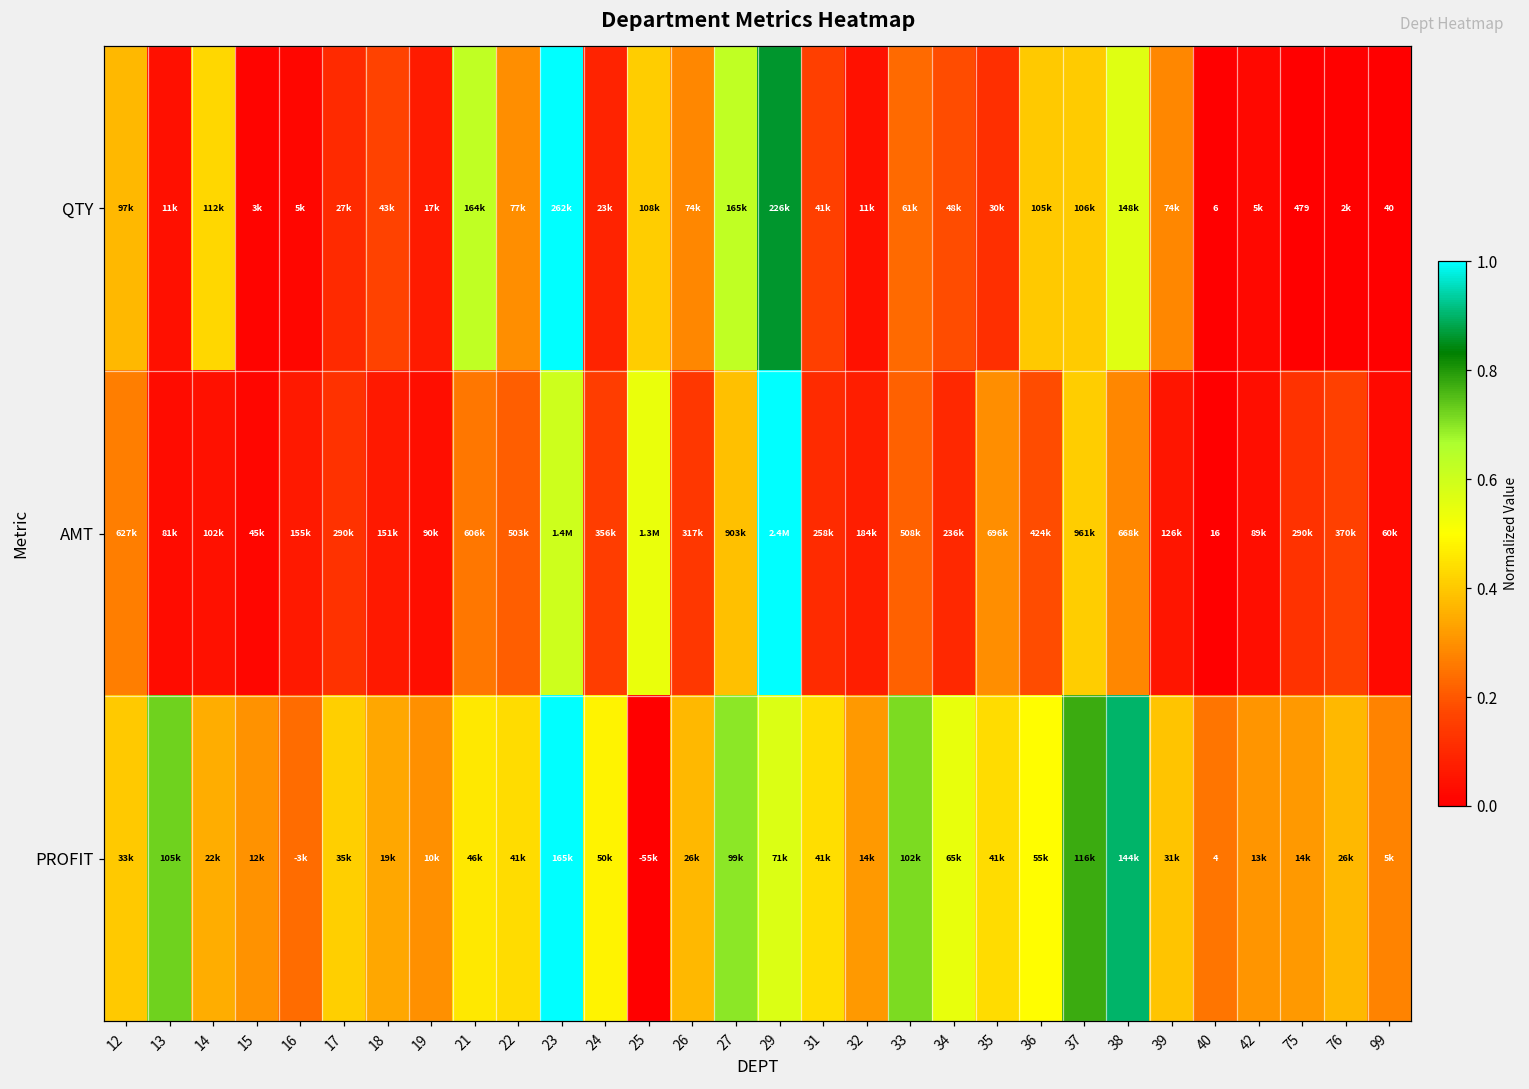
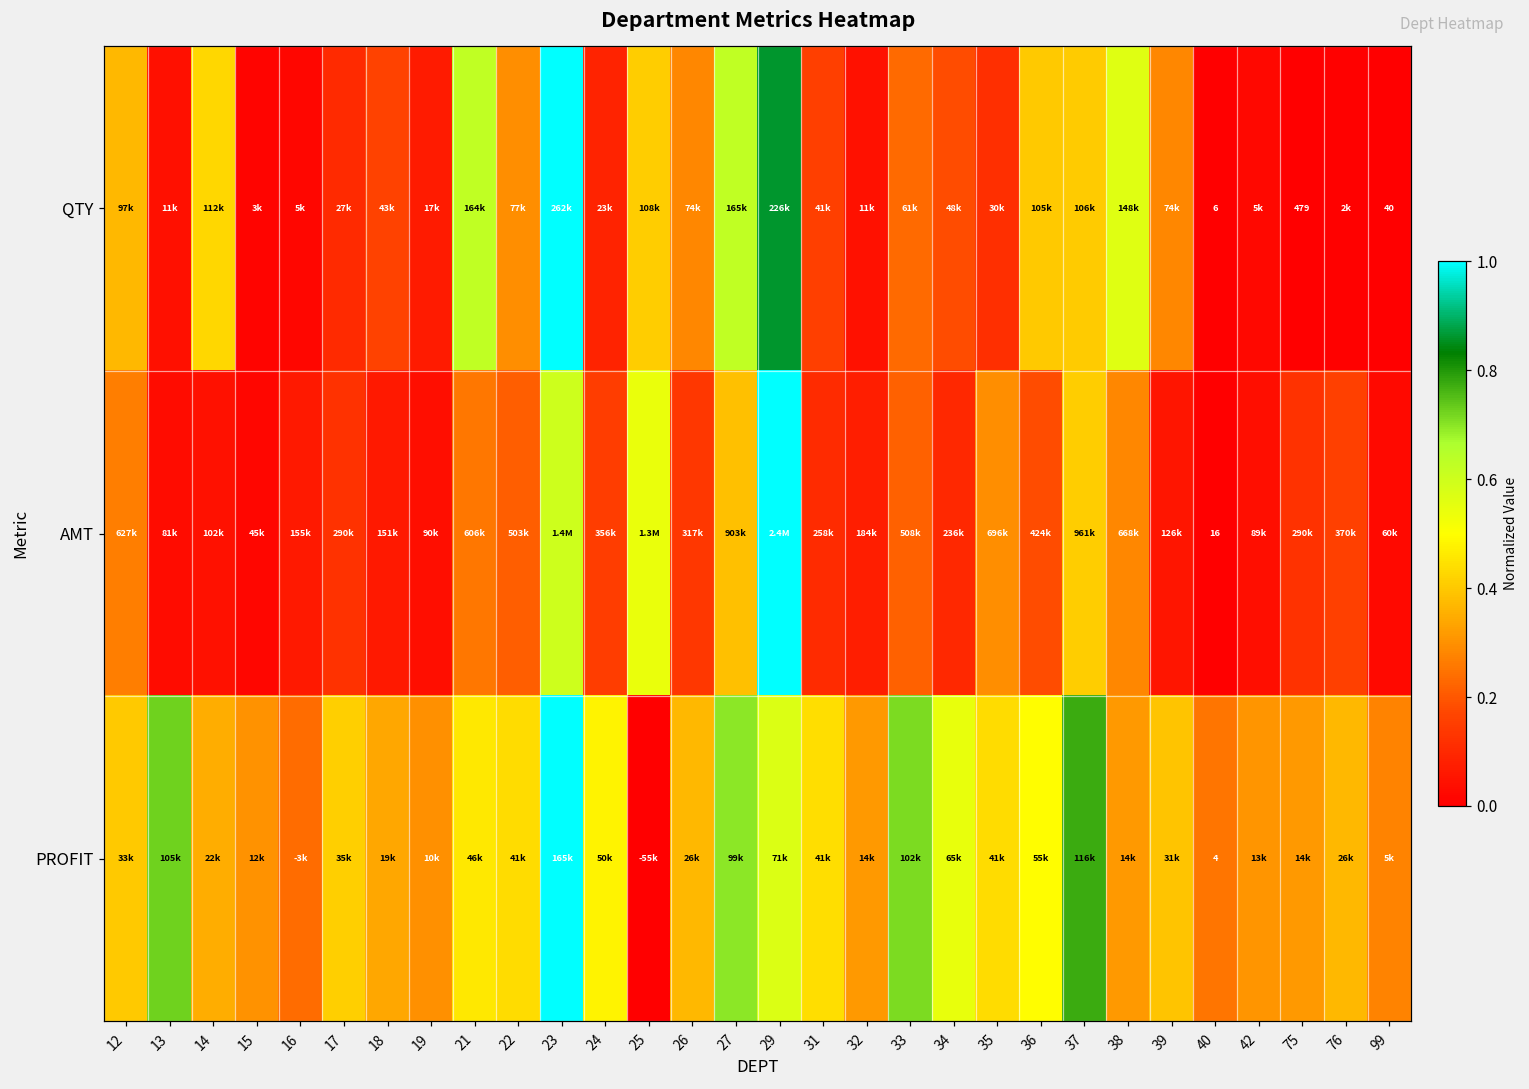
  {
    "QTY": {
      "12": "97k",
      "13": "11k",
      "14": "112k",
      "15": "3k",
      "16": "5k",
      "17": "27k",
      "18": "43k",
      "19": "17k",
      "21": "164k",
      "22": "77k",
      "23": "262k",
      "24": "23k",
      "25": "108k",
      "26": "74k",
      "27": "165k",
      "29": "226k",
      "31": "41k",
      "32": "11k",
      "33": "61k",
      "34": "48k",
      "35": "30k",
      "36": "105k",
      "37": "106k",
      "38": "148k",
      "39": "74k",
      "40": "6",
      "42": "5k",
      "75": "479",
      "76": "2k",
      "99": "40"
    },
    "AMT": {
      "12": "627k",
      "13": "81k",
      "14": "102k",
      "15": "45k",
      "16": "155k",
      "17": "290k",
      "18": "151k",
      "19": "90k",
      "21": "606k",
      "22": "503k",
      "23": "1.4M",
      "24": "356k",
      "25": "1.3M",
      "26": "317k",
      "27": "903k",
      "29": "2.4M",
      "31": "258k",
      "32": "184k",
      "33": "508k",
      "34": "236k",
      "35": "696k",
      "36": "424k",
      "37": "961k",
      "38": "668k",
      "39": "126k",
      "40": "16",
      "42": "89k",
      "75": "290k",
      "76": "370k",
      "99": "60k"
    },
    "PROFIT": {
      "12": "33k",
      "13": "105k",
      "14": "22k",
      "15": "12k",
      "16": "-3k",
      "17": "35k",
      "18": "19k",
      "19": "10k",
      "21": "46k",
      "22": "41k",
      "23": "165k",
      "24": "50k",
      "25": "-55k",
      "26": "26k",
      "27": "99k",
      "29": "71k",
      "31": "41k",
      "32": "14k",
      "33": "102k",
      "34": "65k",
      "35": "41k",
      "36": "55k",
      "37": "116k",
-     "38": "144k",
+     "38": "14k",
      "39": "31k",
      "40": "4",
      "42": "13k",
      "75": "14k",
      "76": "26k",
      "99": "5k"
    }
  }
